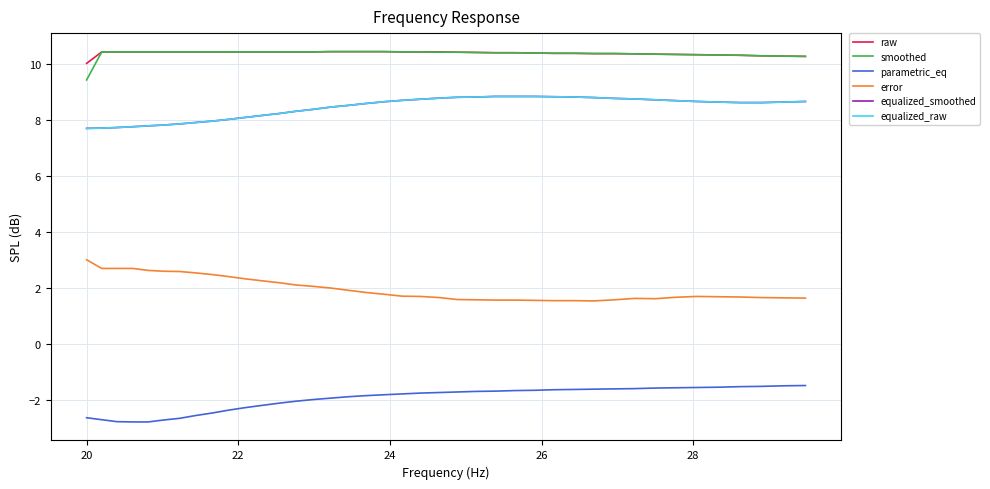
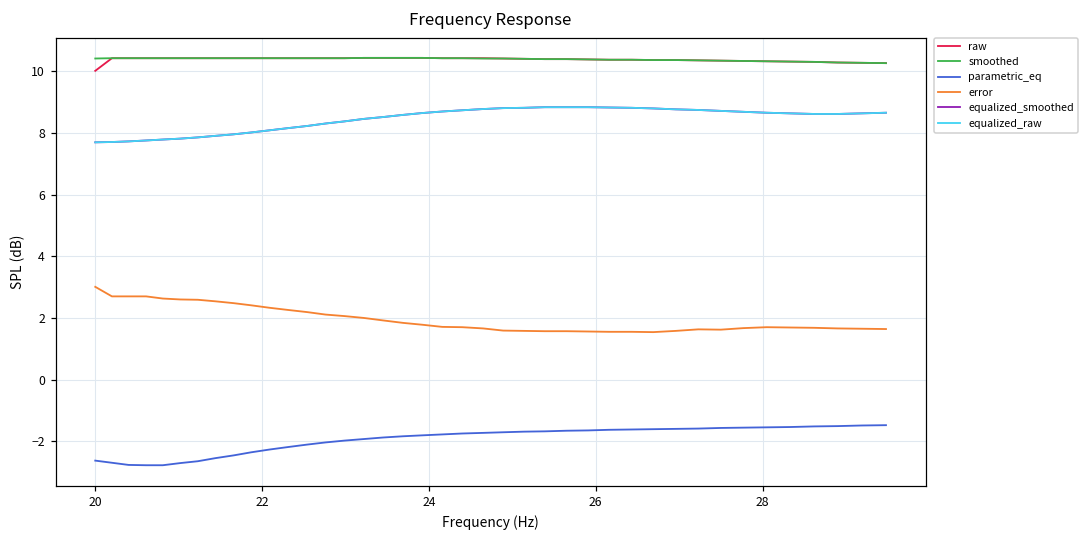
  {
    "raw": {
      "20": 10.0
    },
    "smoothed": {
-     "20": 9.4
+     "20": 10.4
    },
    "parametric_eq": {
      "20": -2.6
    },
    "error": {
      "20": 3.0
    },
    "equalized_raw": {
      "20": 7.7
    }
  }
